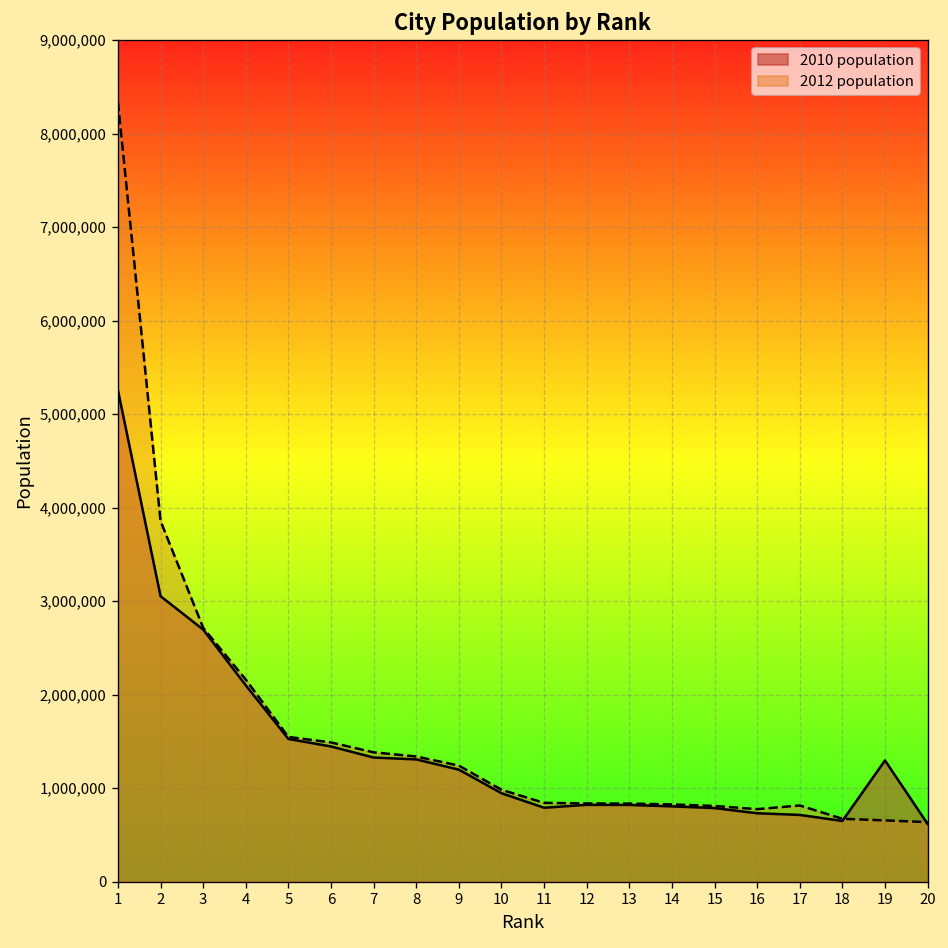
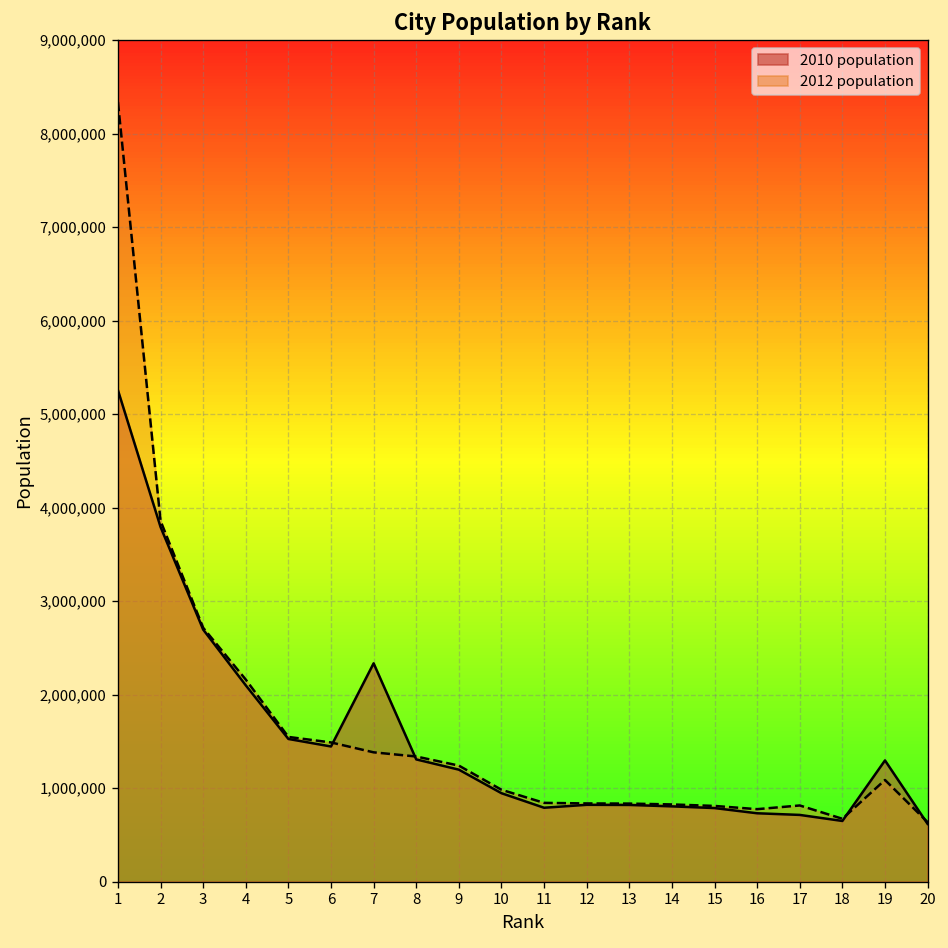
  {
    "2010 population": {
      "1": "5,300,000",
-     "2": "3,100,000",
+     "2": "3,800,000",
      "4": "2,100,000",
      "6": "1,400,000",
-     "7": "1,300,000",
+     "7": "2,300,000",
      "9": "1,200,000",
      "10": "900,000",
      "11": "800,000",
      "16": "700,000",
      "17": "700,000",
      "19": "1,300,000"
    },
    "2012 population": {
      "1": "8,300,000",
      "2": "3,900,000",
      "4": "2,200,000",
      "6": "1,500,000",
      "7": "1,400,000",
      "9": "1,200,000",
      "10": "1,000,000",
      "11": "800,000",
      "16": "800,000",
      "17": "800,000",
-     "19": "700,000"
+     "19": "1,100,000"
    }
  }
